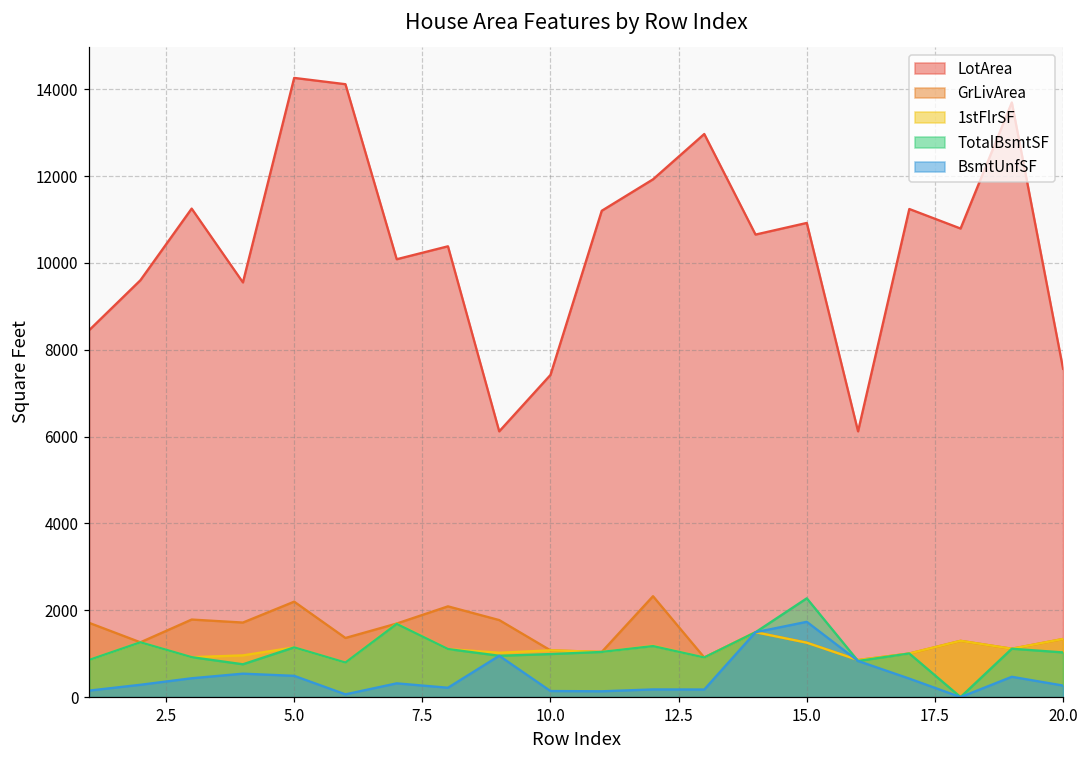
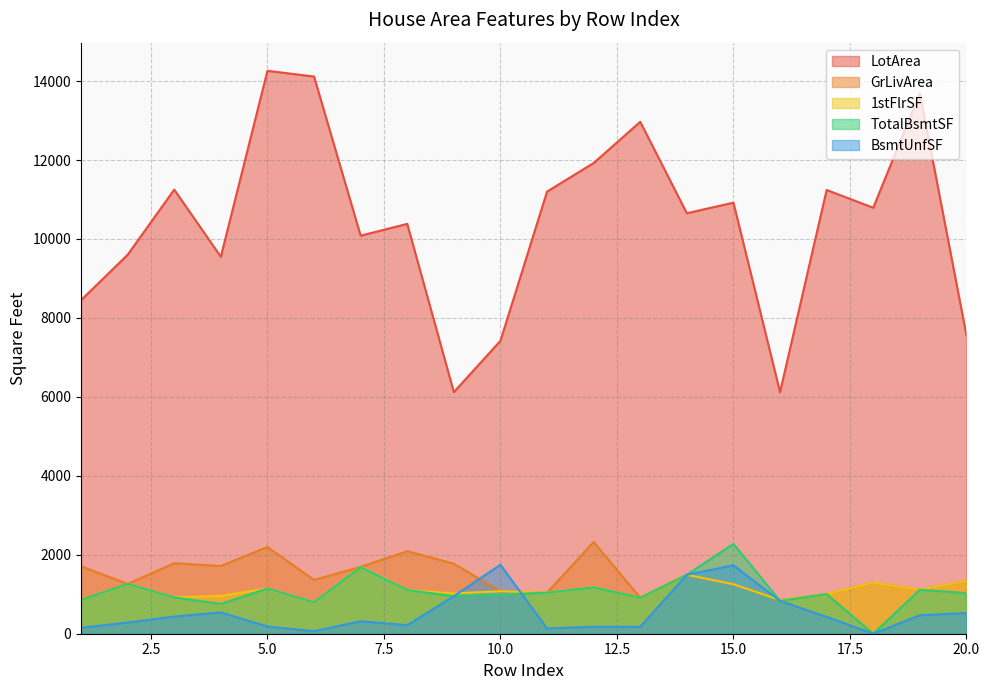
  {
    "TotalBsmtSF": {
      "10.0": 1000,
      "15.0": 2300,
      "20.0": 1000
    },
    "BsmtUnfSF": {
-     "5.0": 500,
-     "10.0": 100,
+     "5.0": 200,
+     "10.0": 1700,
      "15.0": 1700,
-     "20.0": 300
+     "20.0": 500
    }
  }
